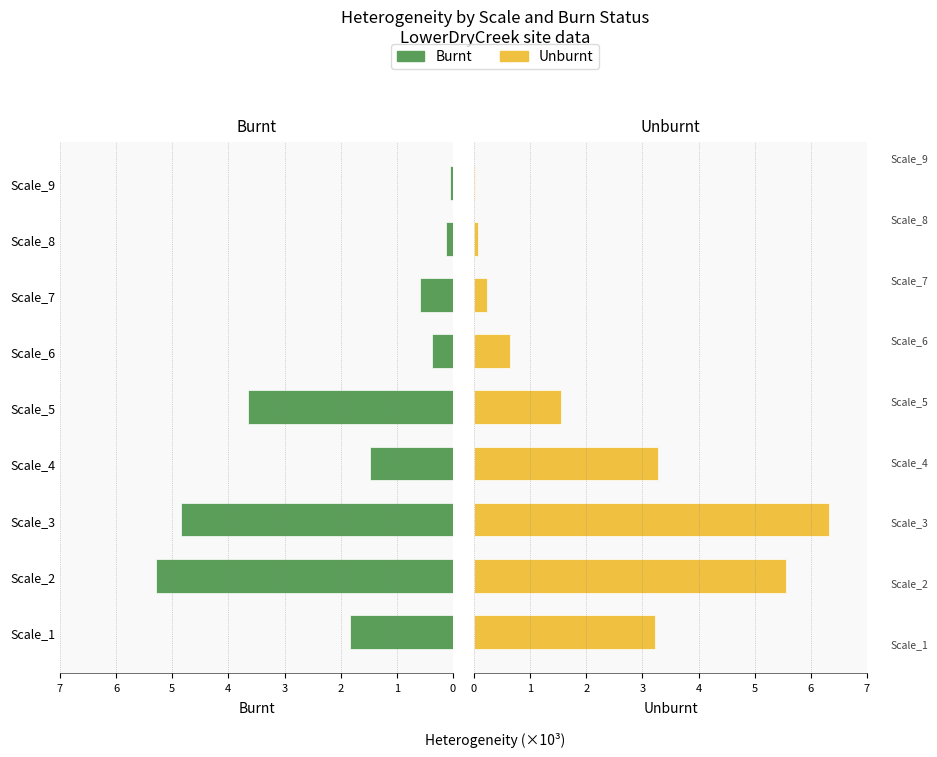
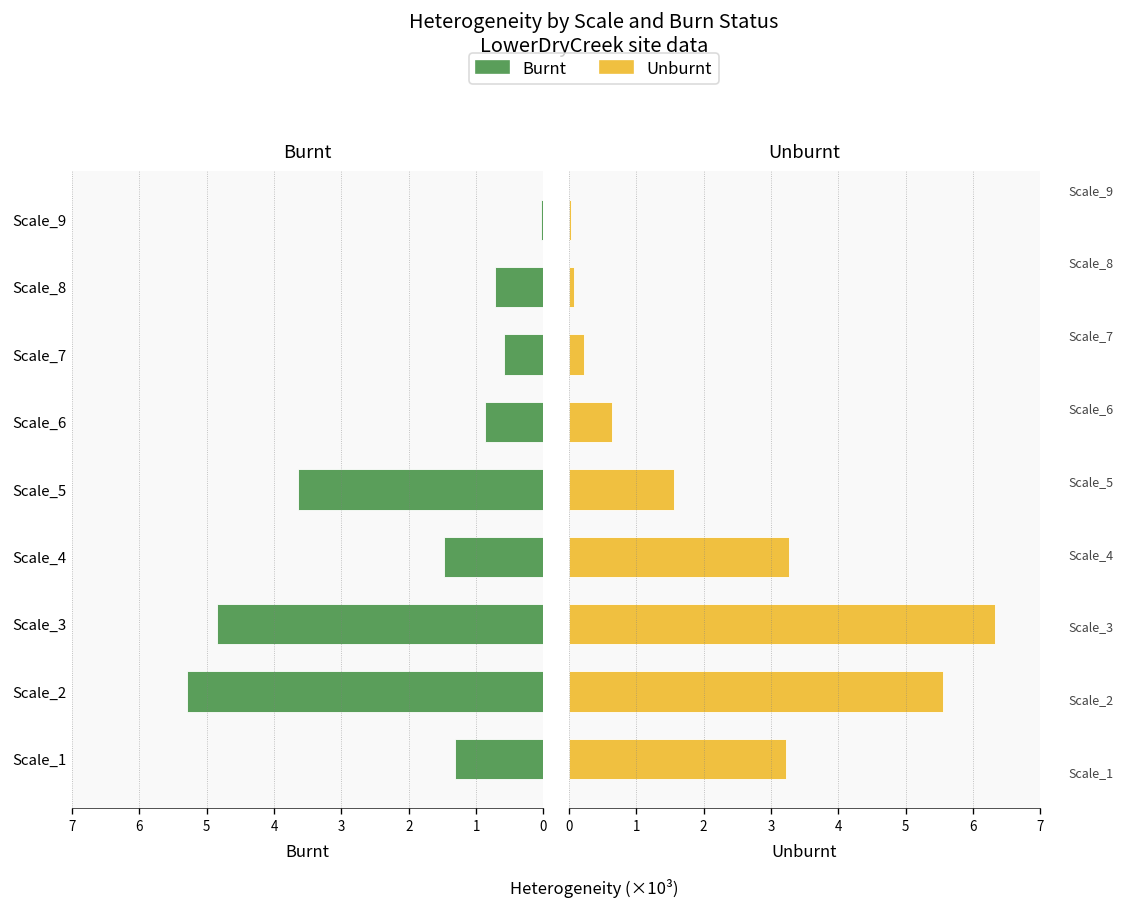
  {
    "Burnt": {
-     "Scale_8": 0.1,
+     "Scale_8": 0.7,
      "Scale_7": 0.6,
-     "Scale_6": 0.4,
+     "Scale_6": 0.9,
      "Scale_5": 3.6,
      "Scale_4": 1.5,
      "Scale_3": 4.8,
      "Scale_2": 5.3,
-     "Scale_1": 1.8
+     "Scale_1": 1.3
    }
  }
